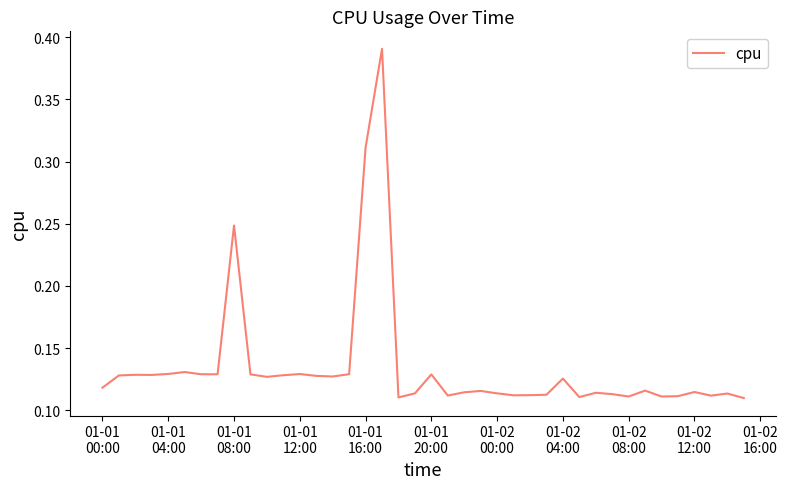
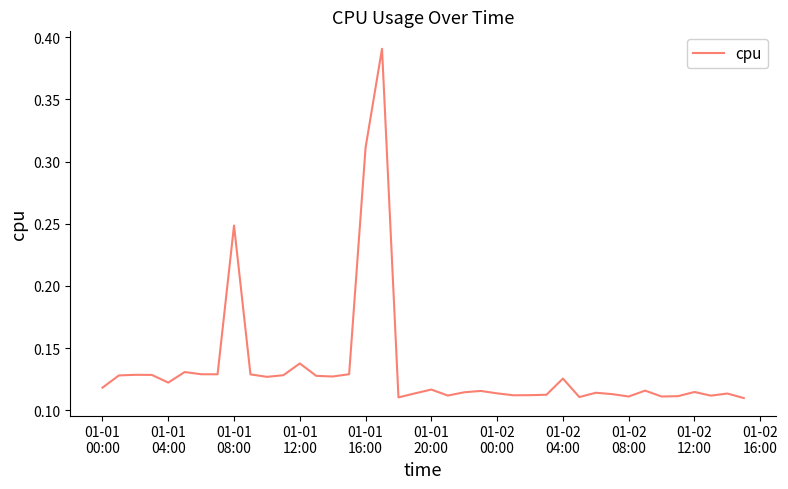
  {
    "01-01 00:00": 0.118,
-   "01-01 04:00": 0.129,
+   "01-01 04:00": 0.122,
    "01-01 08:00": 0.249,
-   "01-01 12:00": 0.129,
+   "01-01 12:00": 0.138,
    "01-01 16:00": 0.311,
-   "01-01 20:00": 0.129,
+   "01-01 20:00": 0.117,
    "01-02 00:00": 0.114,
    "01-02 04:00": 0.125,
    "01-02 08:00": 0.111,
    "01-02 12:00": 0.115
  }
